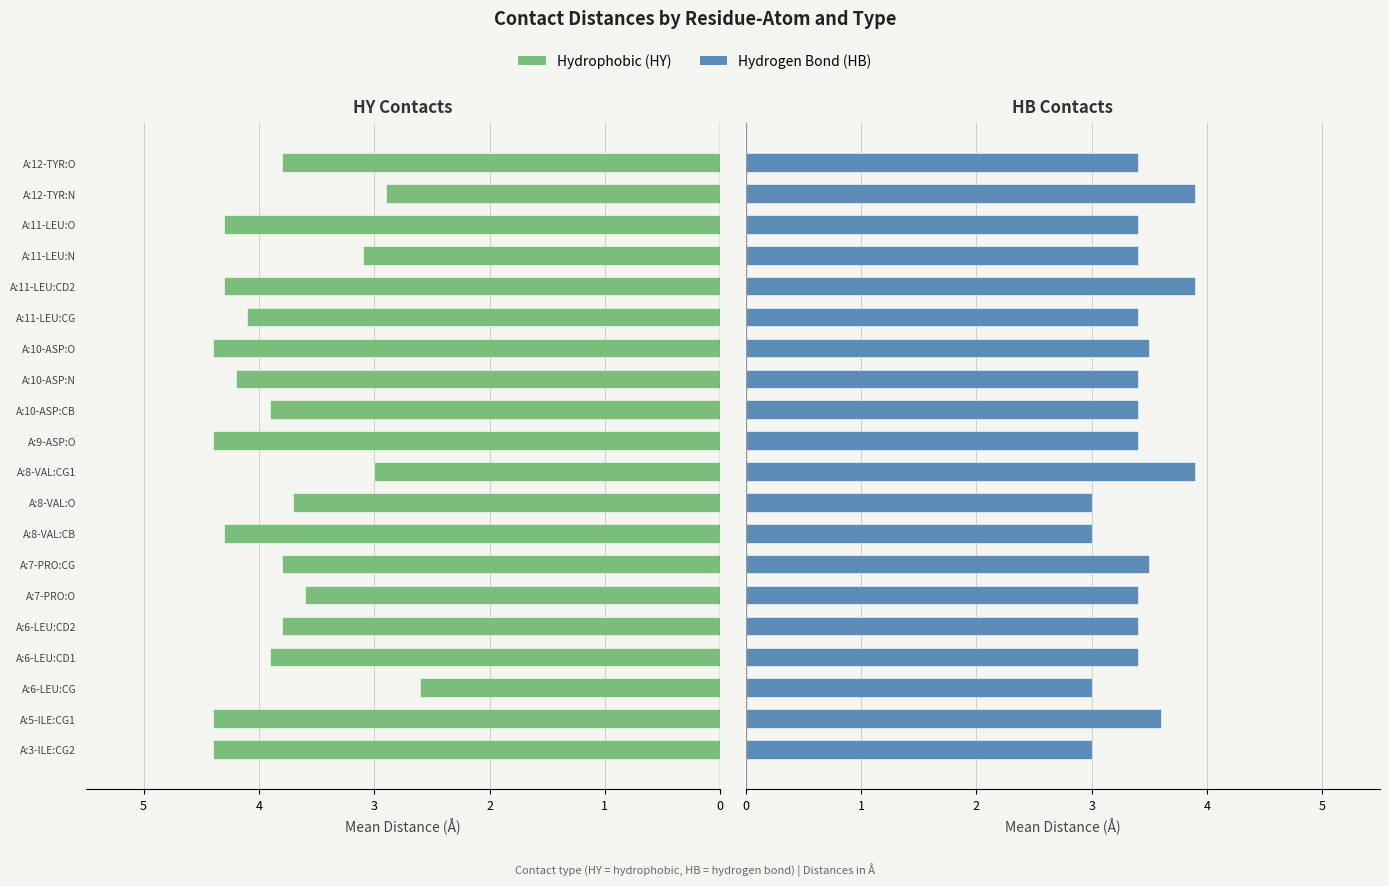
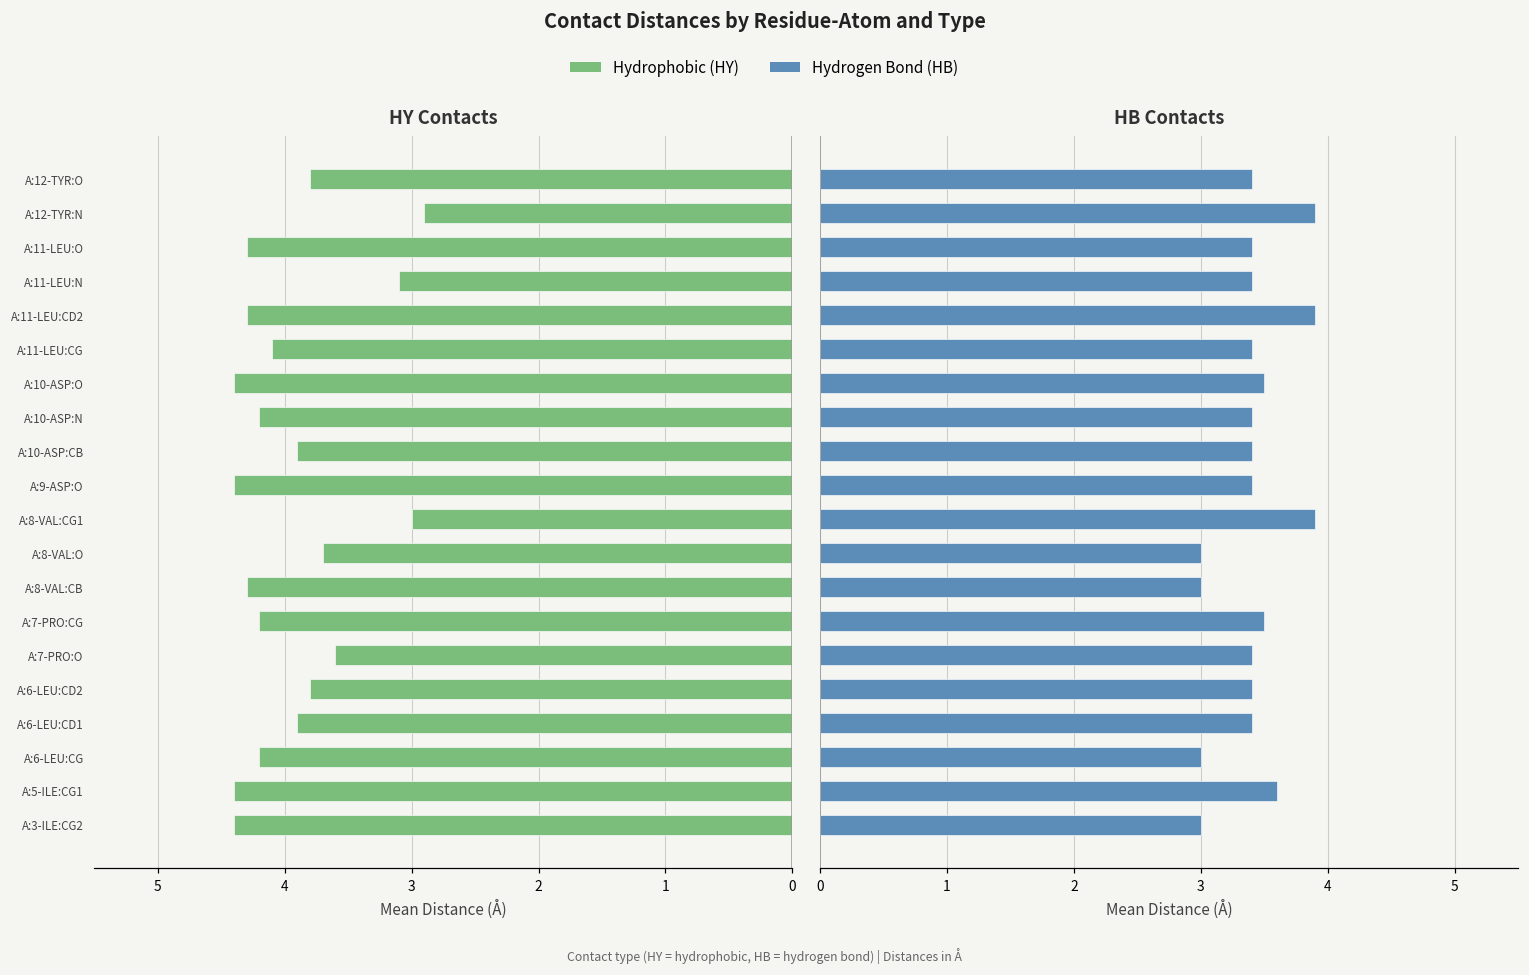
  {
    "HY Contacts": {
      "A:12-TYR:O": 3.8,
      "A:12-TYR:N": 2.9,
      "A:11-LEU:O": 4.3,
      "A:11-LEU:N": 3.1,
      "A:11-LEU:CD2": 4.3,
      "A:11-LEU:CG": 4.1,
      "A:10-ASP:O": 4.4,
      "A:10-ASP:N": 4.2,
      "A:10-ASP:CB": 3.9,
      "A:9-ASP:O": 4.4,
      "A:8-VAL:CG1": 3.0,
      "A:8-VAL:O": 3.7,
      "A:8-VAL:CB": 4.3,
-     "A:7-PRO:CG": 3.8,
+     "A:7-PRO:CG": 4.2,
      "A:7-PRO:O": 3.6,
      "A:6-LEU:CD2": 3.8,
      "A:6-LEU:CD1": 3.9,
-     "A:6-LEU:CG": 2.6,
+     "A:6-LEU:CG": 4.2,
      "A:5-ILE:CG1": 4.4,
      "A:3-ILE:CG2": 4.4
    }
  }
